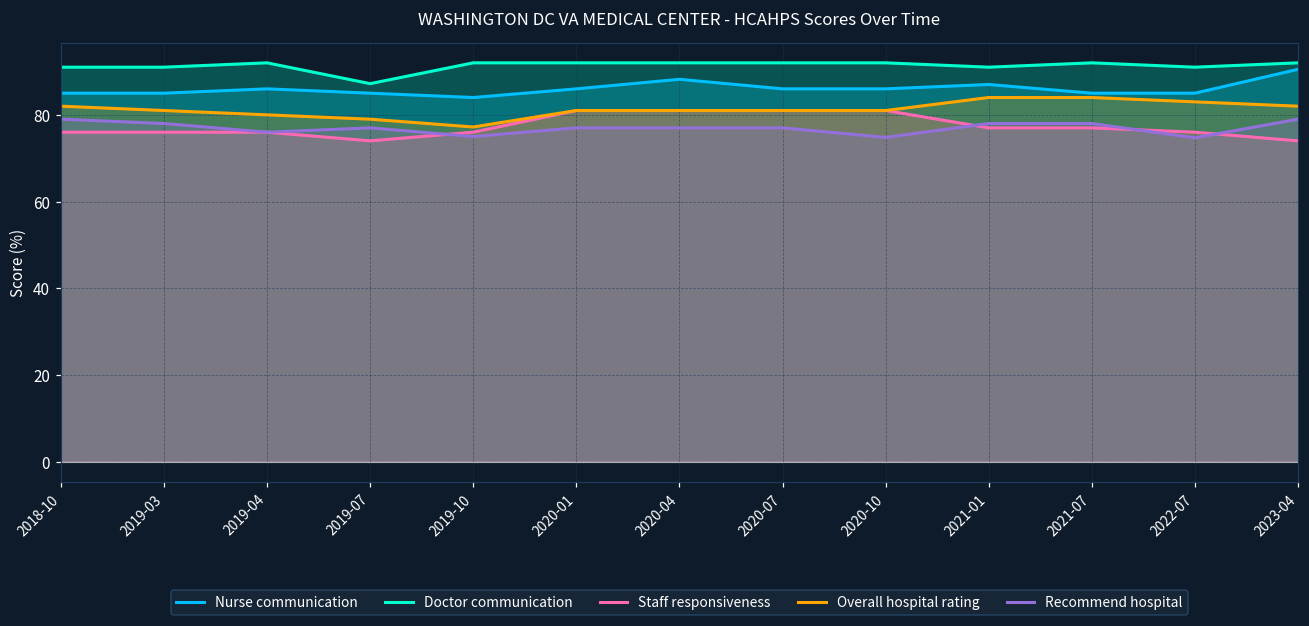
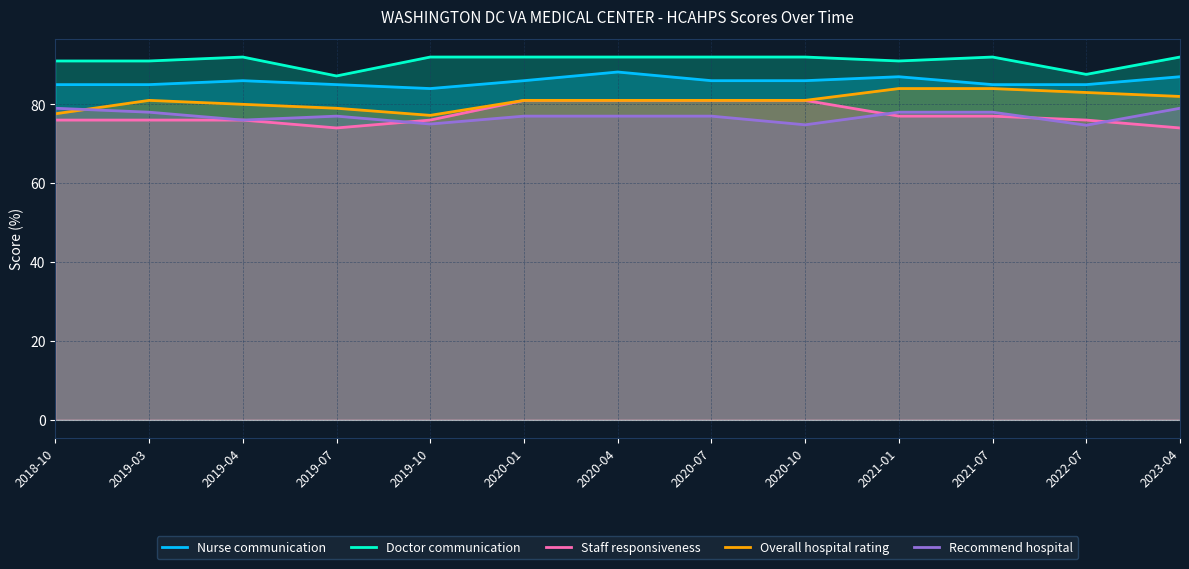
  {
    "Nurse communication": {
      "2018-10": 85,
      "2019-03": 85,
      "2019-04": 86,
      "2019-07": 85,
      "2019-10": 84,
      "2020-01": 86,
      "2020-04": 88,
      "2020-07": 86,
      "2020-10": 86,
      "2021-01": 87,
      "2021-07": 85,
      "2022-07": 85,
-     "2023-04": 91
+     "2023-04": 87
    },
    "Doctor communication": {
      "2018-10": 91,
      "2019-03": 91,
      "2019-04": 92,
      "2019-07": 87,
      "2019-10": 92,
      "2020-01": 92,
      "2020-04": 92,
      "2020-07": 92,
      "2020-10": 92,
      "2021-01": 91,
      "2021-07": 92,
-     "2022-07": 91,
+     "2022-07": 88,
      "2023-04": 92
    },
    "Staff responsiveness": {
      "2018-10": 76,
      "2019-03": 76,
      "2019-07": 74,
      "2019-10": 76,
      "2021-01": 77,
      "2021-07": 77,
      "2022-07": 76,
      "2023-04": 74
    },
    "Overall hospital rating": {
-     "2018-10": 82,
+     "2018-10": 78,
      "2019-03": 81,
      "2019-04": 80,
      "2019-07": 79,
      "2019-10": 77,
      "2021-01": 84,
      "2021-07": 84,
      "2022-07": 83,
      "2023-04": 82
    },
    "Recommend hospital": {
      "2018-10": 79,
      "2019-03": 78,
      "2019-07": 77,
      "2019-10": 75,
      "2020-01": 77,
      "2020-04": 77,
      "2020-07": 77,
      "2020-10": 75,
      "2021-01": 78,
      "2021-07": 78,
      "2022-07": 75,
      "2023-04": 79
    }
  }
